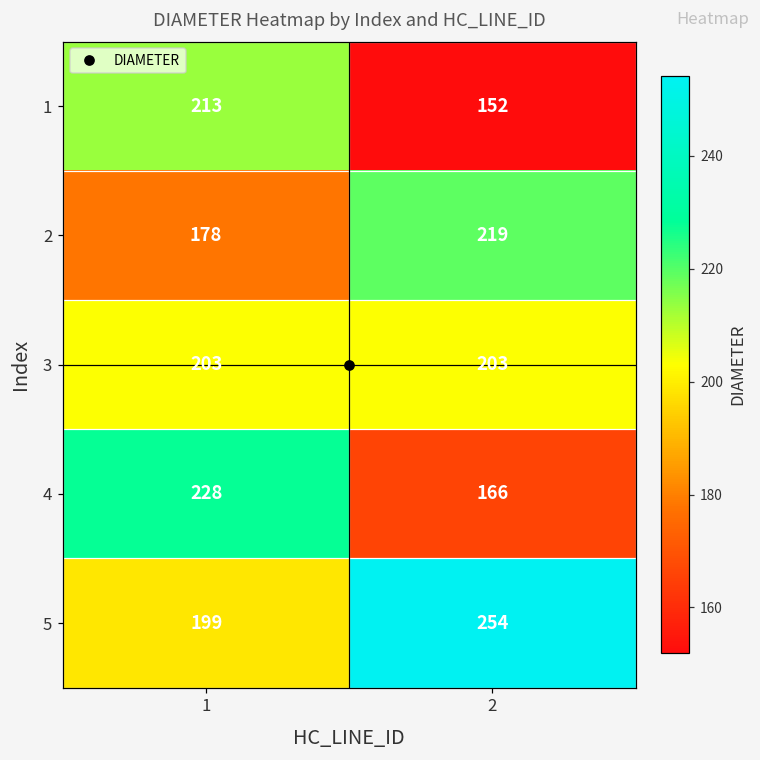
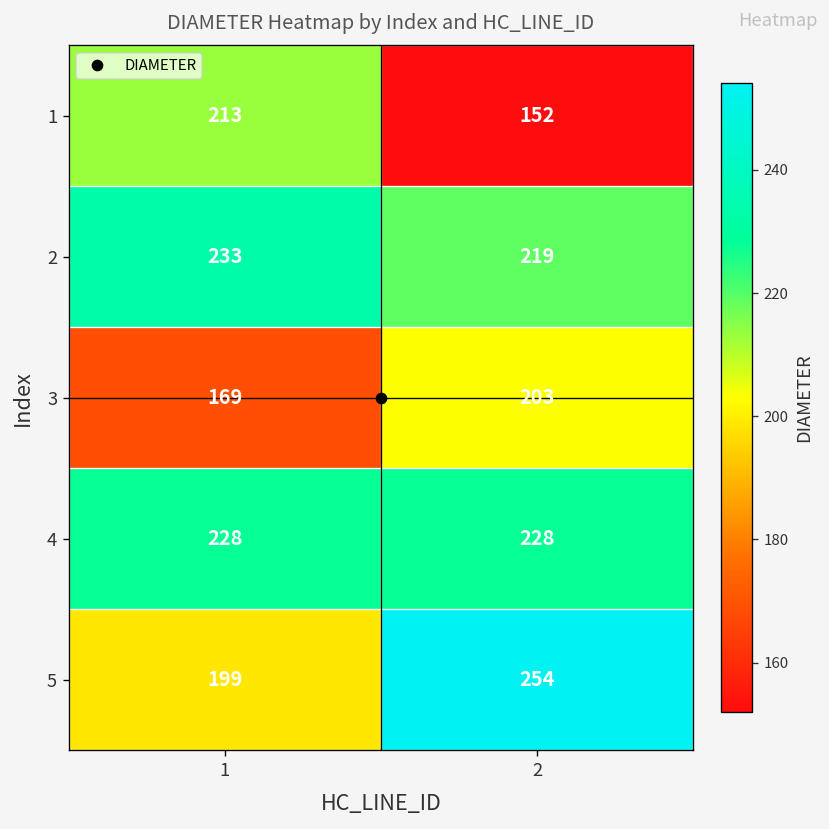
  {
    "1": {
      "1": 213,
      "2": 152
    },
    "2": {
-     "1": 178,
+     "1": 233,
      "2": 219
    },
    "3": {
-     "1": 203,
+     "1": 169,
      "2": 203
    },
    "4": {
      "1": 228,
-     "2": 166
+     "2": 228
    },
    "5": {
      "1": 199,
      "2": 254
    }
  }
